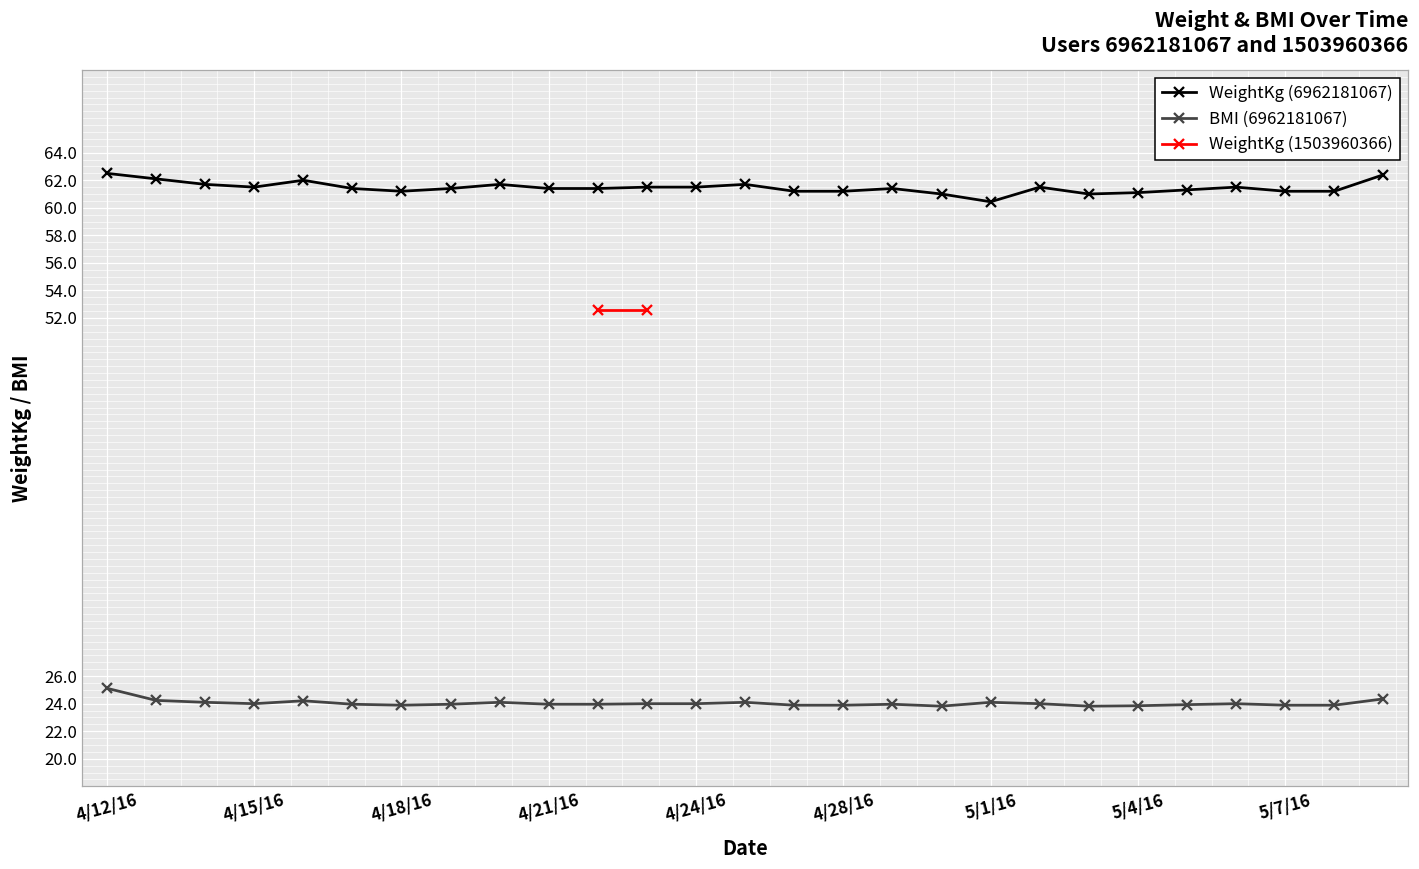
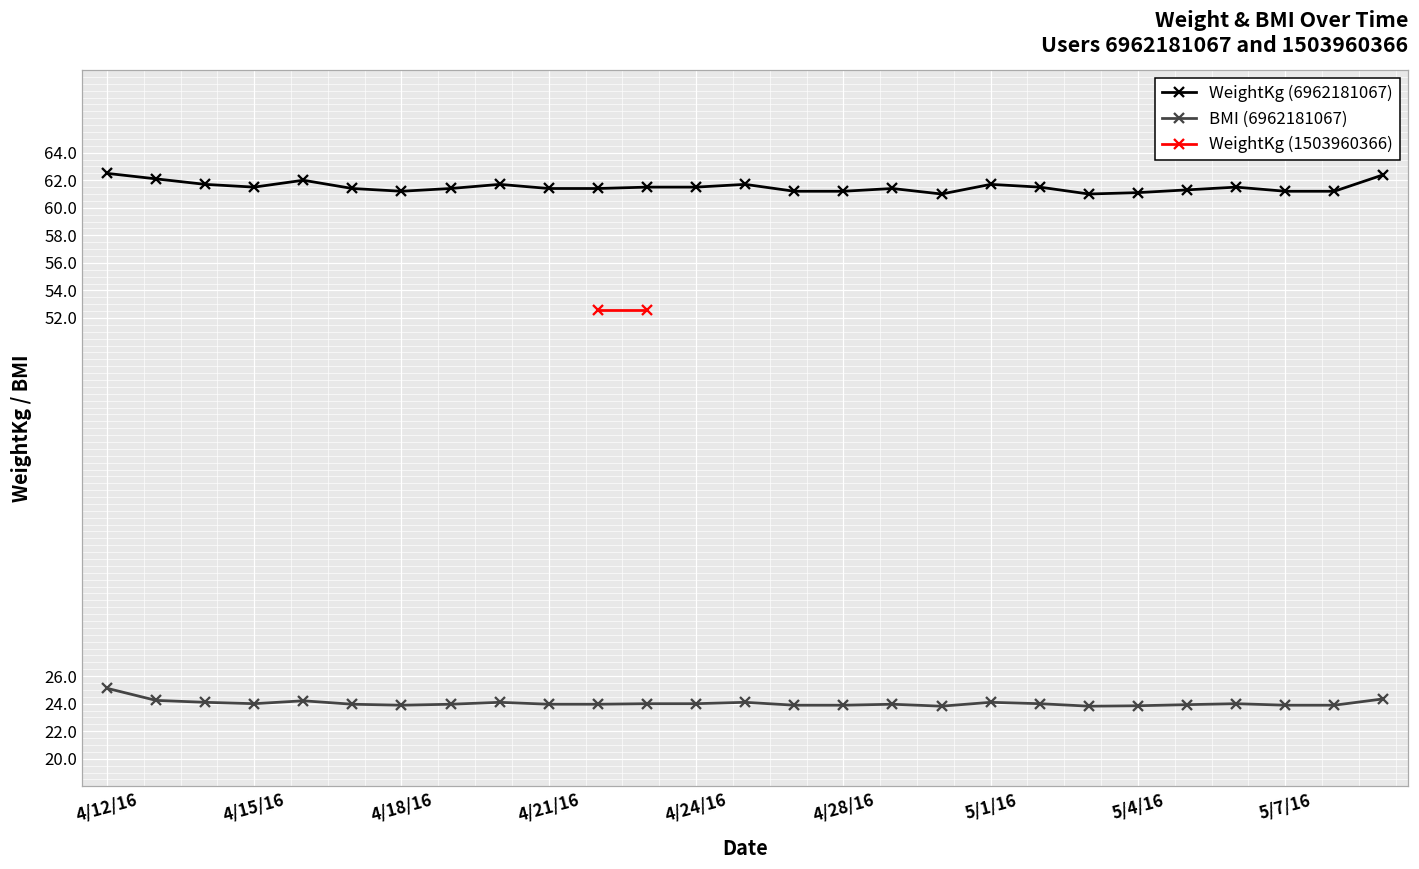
  {
    "WeightKg (6962181067)": {
      "4/12/16": 62.5,
      "4/15/16": 61.5,
      "4/18/16": 61.2,
      "4/21/16": 61.4,
      "4/24/16": 61.5,
      "4/28/16": 61.2,
-     "5/1/16": 60.4,
+     "5/1/16": 61.7,
      "5/4/16": 61.1,
      "5/7/16": 61.2
    },
    "BMI (6962181067)": {
      "4/12/16": 25.1,
      "4/15/16": 24.0,
      "4/18/16": 23.9,
      "4/21/16": 24.0,
      "4/24/16": 24.0,
      "4/28/16": 23.9,
      "5/1/16": 24.1,
      "5/4/16": 23.9,
      "5/7/16": 23.9
    }
  }
